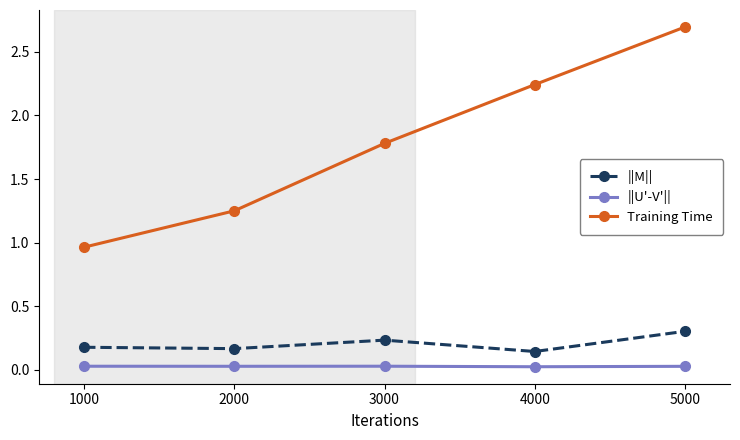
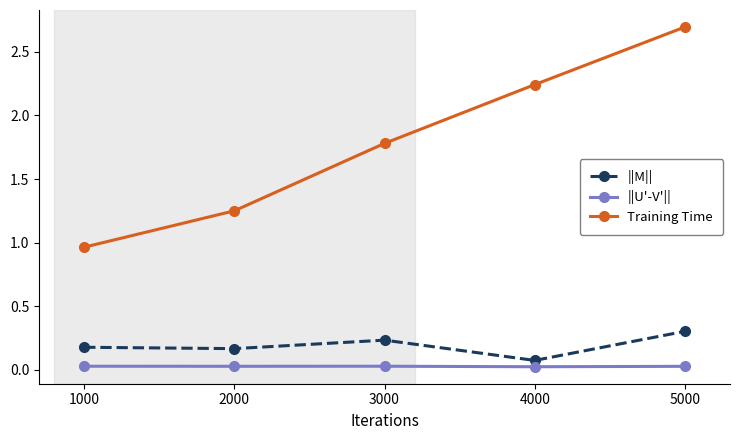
  {
    "||M||": {
      "1000": 0.18,
      "2000": 0.16,
      "3000": 0.23,
-     "4000": 0.14,
+     "4000": 0.07,
      "5000": 0.30
    },
    "||U'-V'||": {
      "1000": 0.03,
      "2000": 0.03,
      "3000": 0.03,
      "4000": 0.02,
      "5000": 0.03
    },
    "Training Time": {
      "1000": 0.96,
      "2000": 1.25,
      "3000": 1.78,
      "4000": 2.24,
      "5000": 2.70
    }
  }
